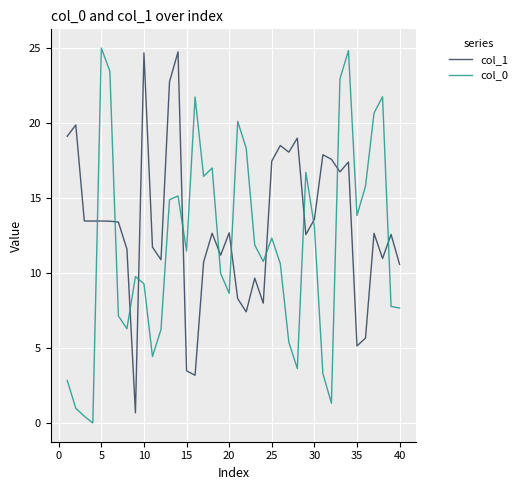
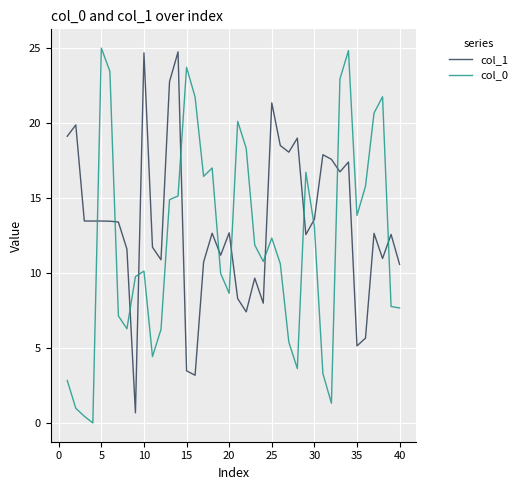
  {
    "col_1": {
      "5": 13.5,
      "10": 24.7,
      "15": 3.5,
      "20": 12.7,
-     "25": 17.5,
+     "25": 21.3,
      "30": 13.6,
      "35": 5.1,
      "40": 10.6
    },
    "col_0": {
      "5": 25.0,
-     "10": 9.3,
-     "15": 11.5,
+     "10": 10.1,
+     "15": 23.7,
      "20": 8.6,
      "25": 12.3,
      "30": 13.1,
      "35": 13.8,
      "40": 7.7
    }
  }
